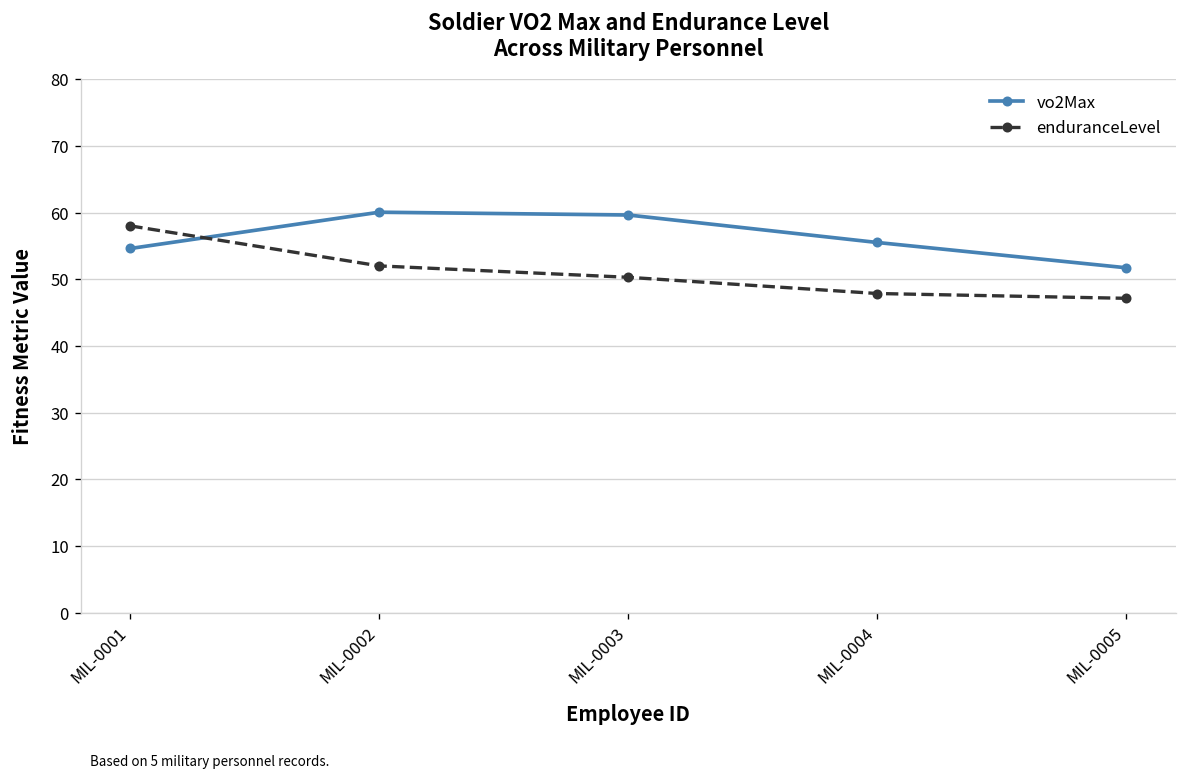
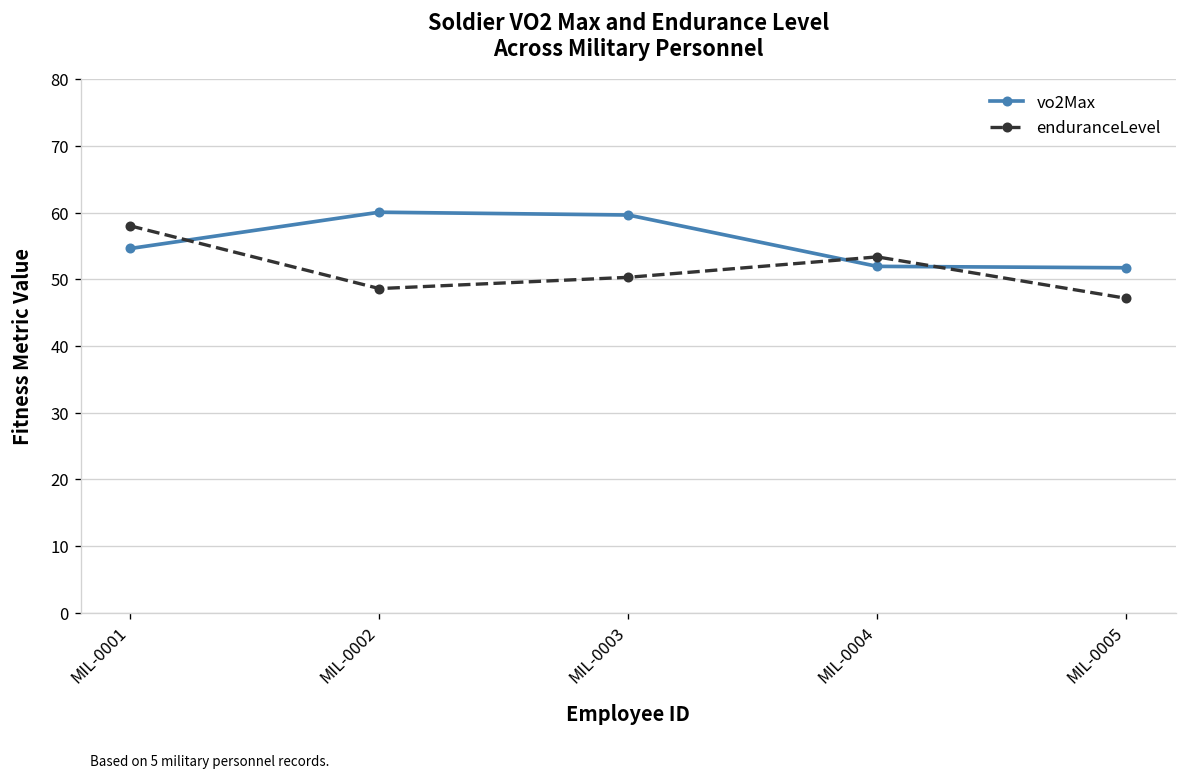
  {
    "vo2Max": {
      "MIL-0001": 55,
      "MIL-0002": 60,
      "MIL-0003": 60,
-     "MIL-0004": 56,
+     "MIL-0004": 52,
      "MIL-0005": 52
    },
    "enduranceLevel": {
      "MIL-0001": 58,
-     "MIL-0002": 52,
+     "MIL-0002": 49,
      "MIL-0003": 50,
-     "MIL-0004": 48,
+     "MIL-0004": 53,
      "MIL-0005": 47
    }
  }
